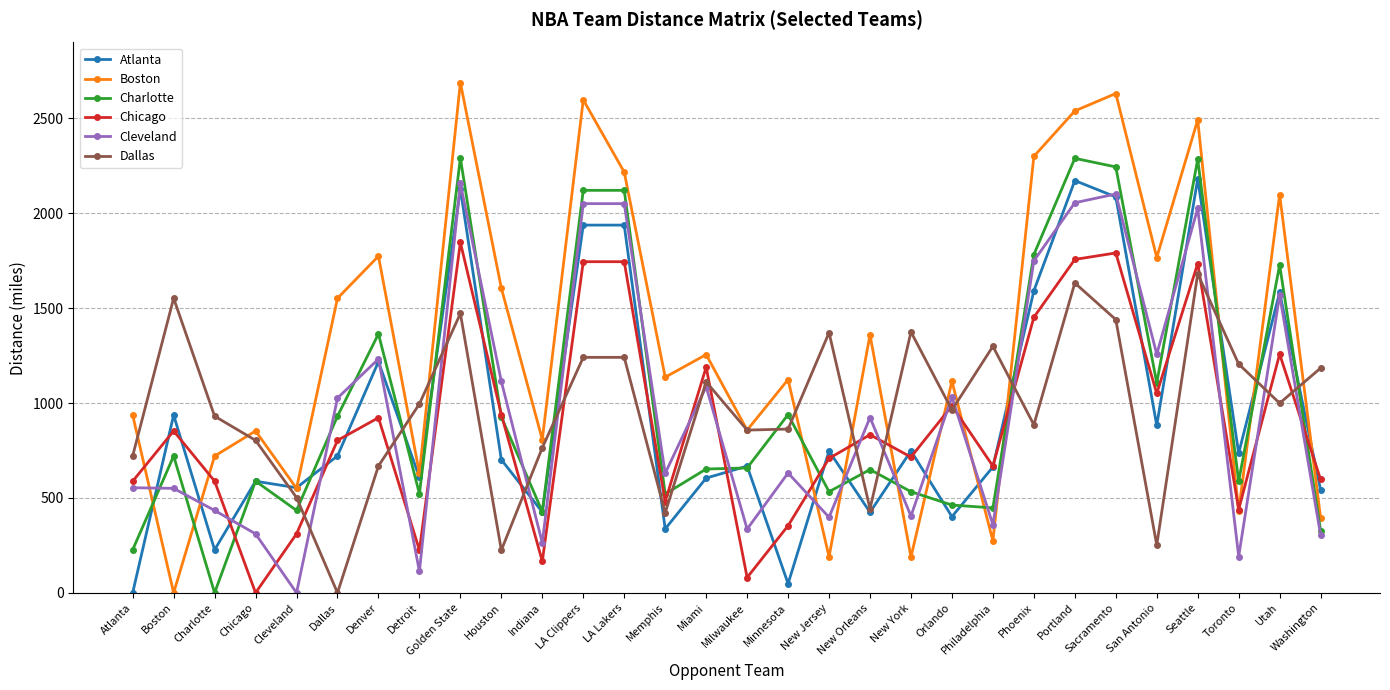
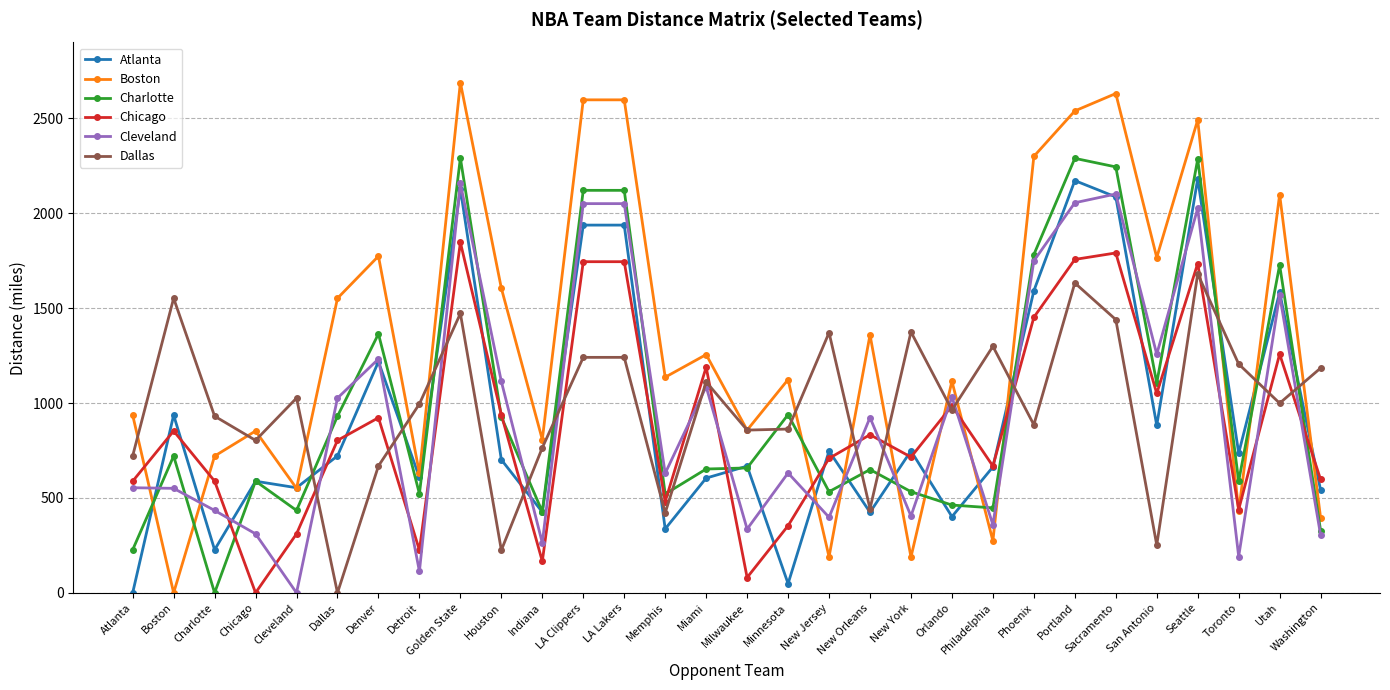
  {
    "Atlanta": {
      "Atlanta": 0,
      "Boston": 940,
      "Charlotte": 230,
      "Dallas": 720,
      "Denver": 1220,
      "Detroit": 610,
      "Golden State": 2130,
      "Houston": 700,
      "LA Clippers": 1940,
      "LA Lakers": 1940,
      "Memphis": 340,
      "Miami": 600,
      "Minnesota": 50,
      "New Jersey": 750,
      "New Orleans": 420,
      "New York": 750,
      "Orlando": 400,
      "Phoenix": 1590,
      "Portland": 2170,
      "Sacramento": 2090,
      "San Antonio": 880,
      "Seattle": 2180,
      "Toronto": 740,
      "Utah": 1580,
      "Washington": 540
    },
    "Boston": {
      "Atlanta": 940,
      "Boston": 0,
      "Charlotte": 720,
      "Chicago": 850,
      "Dallas": 1550,
      "Denver": 1770,
      "Detroit": 630,
      "Golden State": 2690,
      "Houston": 1610,
      "Indiana": 810,
      "LA Clippers": 2600,
-     "LA Lakers": 2220,
+     "LA Lakers": 2600,
      "Memphis": 1140,
      "Miami": 1260,
      "Minnesota": 1120,
      "New Jersey": 190,
      "New Orleans": 1360,
      "New York": 190,
      "Orlando": 1110,
      "Philadelphia": 270,
      "Phoenix": 2300,
      "Portland": 2540,
      "Sacramento": 2630,
      "San Antonio": 1770,
      "Seattle": 2490,
      "Utah": 2100,
      "Washington": 390
    },
    "Charlotte": {
      "Atlanta": 230,
      "Boston": 720,
      "Charlotte": 0,
      "Cleveland": 430,
      "Dallas": 930,
      "Denver": 1360,
      "Detroit": 520,
      "Golden State": 2290,
      "LA Clippers": 2120,
      "LA Lakers": 2120,
      "Memphis": 520,
      "Miami": 650,
      "Minnesota": 940,
      "New Jersey": 530,
      "New Orleans": 650,
      "New York": 530,
      "Orlando": 460,
      "Philadelphia": 450,
      "Phoenix": 1780,
      "Portland": 2290,
      "Sacramento": 2240,
      "San Antonio": 1110,
      "Seattle": 2290,
      "Toronto": 590,
      "Utah": 1730,
      "Washington": 330
    },
    "Chicago": {
      "Atlanta": 590,
      "Boston": 850,
      "Charlotte": 590,
      "Chicago": 0,
      "Cleveland": 310,
      "Dallas": 800,
      "Denver": 920,
      "Detroit": 220,
      "Golden State": 1850,
      "Indiana": 170,
      "LA Clippers": 1740,
      "LA Lakers": 1740,
      "Memphis": 480,
      "Miami": 1190,
      "Milwaukee": 80,
      "Minnesota": 350,
      "New Jersey": 710,
      "New Orleans": 830,
      "New York": 720,
      "Orlando": 990,
      "Phoenix": 1450,
      "Portland": 1760,
      "Sacramento": 1790,
      "San Antonio": 1050,
      "Seattle": 1740,
      "Utah": 1260,
      "Washington": 600
    },
    "Cleveland": {
      "Atlanta": 550,
      "Boston": 550,
      "Charlotte": 430,
      "Chicago": 310,
      "Cleveland": 0,
      "Dallas": 1030,
      "Denver": 1230,
      "Detroit": 110,
      "Golden State": 2160,
      "Houston": 1110,
      "Indiana": 260,
      "LA Clippers": 2050,
      "LA Lakers": 2050,
      "Memphis": 630,
      "Miami": 1090,
      "Milwaukee": 340,
      "Minnesota": 630,
      "New Jersey": 400,
      "New Orleans": 920,
      "New York": 400,
      "Orlando": 1030,
      "Philadelphia": 360,
      "Phoenix": 1750,
      "Portland": 2060,
      "Sacramento": 2100,
      "San Antonio": 1260,
      "Seattle": 2030,
      "Toronto": 190,
      "Utah": 1570,
      "Washington": 300
    },
    "Dallas": {
      "Atlanta": 720,
      "Boston": 1550,
      "Charlotte": 930,
      "Chicago": 800,
-     "Cleveland": 500,
+     "Cleveland": 1030,
      "Dallas": 0,
      "Denver": 670,
      "Detroit": 1000,
      "Golden State": 1470,
      "Houston": 220,
      "Indiana": 760,
      "LA Clippers": 1240,
      "LA Lakers": 1240,
      "Memphis": 420,
      "Miami": 1110,
      "Minnesota": 860,
      "New Jersey": 1370,
      "New Orleans": 440,
      "New York": 1370,
      "Orlando": 960,
      "Philadelphia": 1300,
      "Phoenix": 890,
      "Portland": 1630,
      "Sacramento": 1440,
      "San Antonio": 250,
      "Seattle": 1680,
      "Toronto": 1210,
      "Utah": 1000,
      "Washington": 1180
    }
  }
